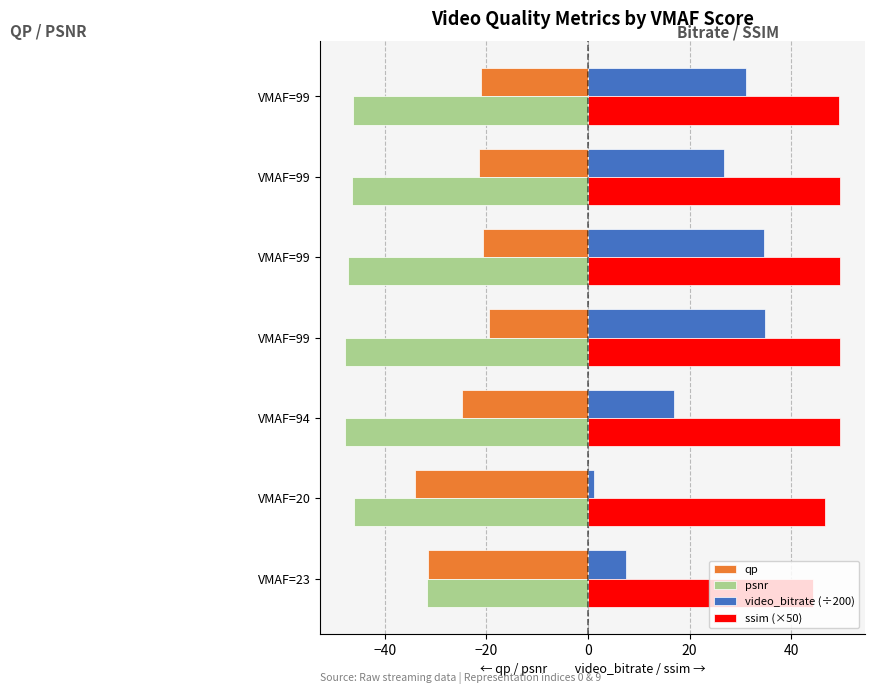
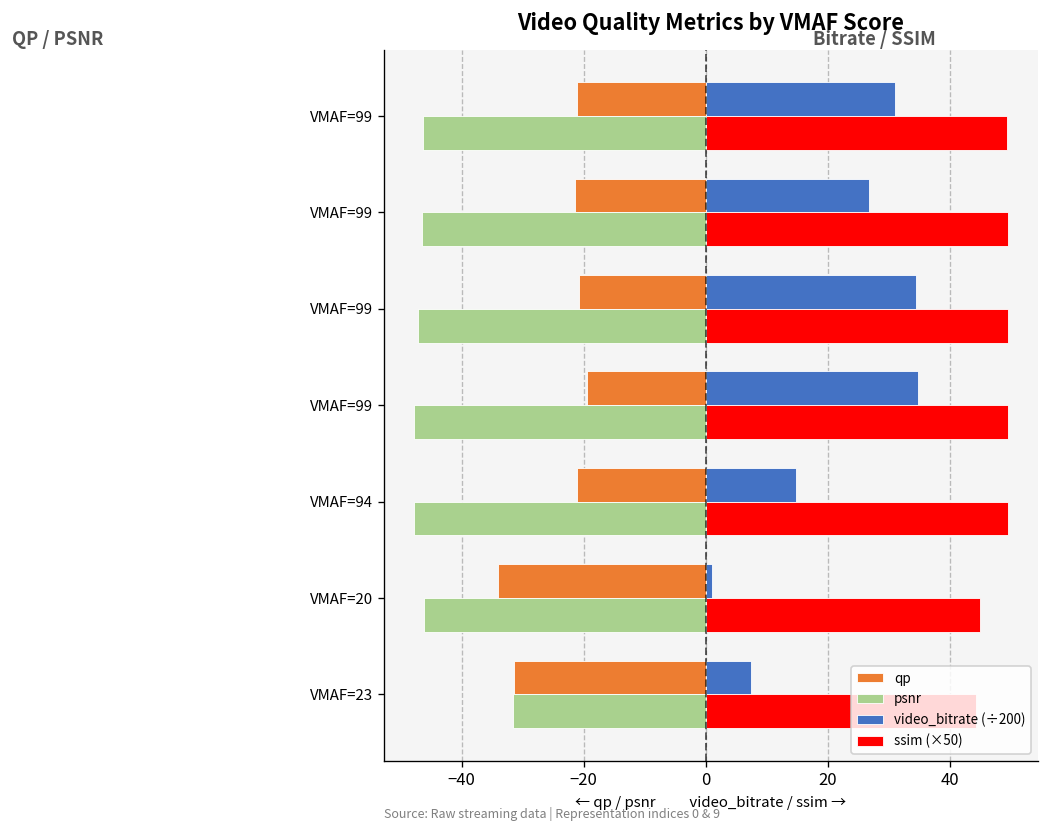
  {
    "qp": {
-     "VMAF=94": -25,
+     "VMAF=94": -21,
      "VMAF=20": -34,
      "VMAF=23": -31
    },
    "psnr": {
      "VMAF=94": -48,
      "VMAF=20": -46,
      "VMAF=23": -32
    },
    "video_bitrate (÷200)": {
-     "VMAF=94": 17,
+     "VMAF=94": 15,
      "VMAF=20": 1,
      "VMAF=23": 8
    },
    "ssim (×50)": {
      "VMAF=94": 50,
-     "VMAF=20": 47
+     "VMAF=20": 45
    }
  }
